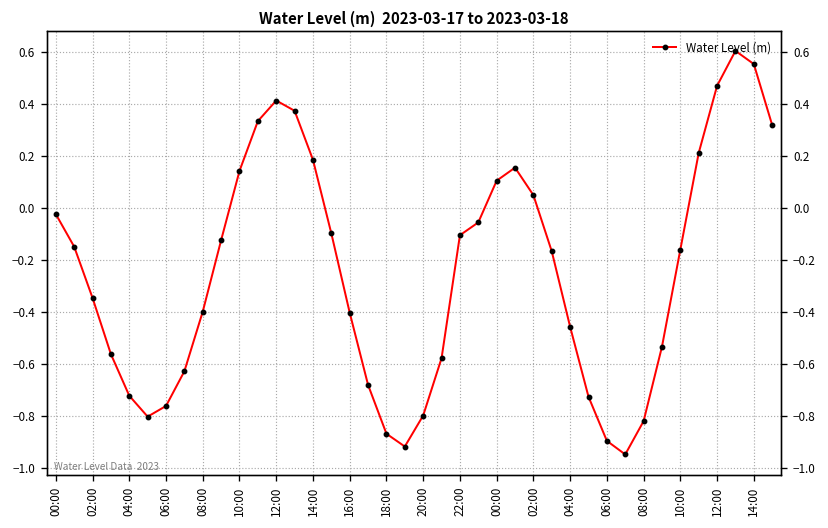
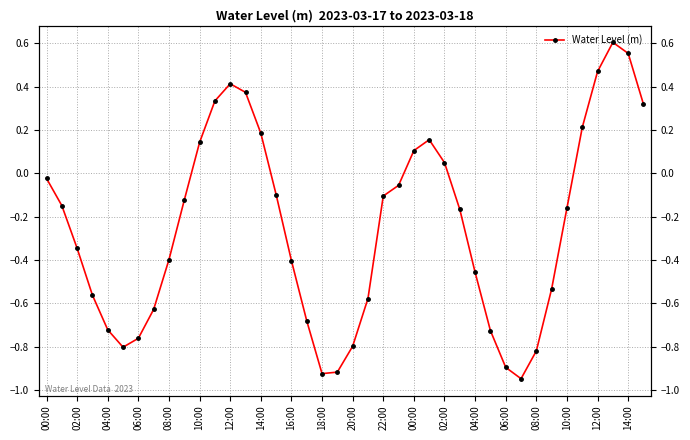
  {
    "16:00": -0.40,
-   "18:00": -0.87,
+   "18:00": -0.92,
    "20:00": -0.80,
    "22:00": -0.10
  }
